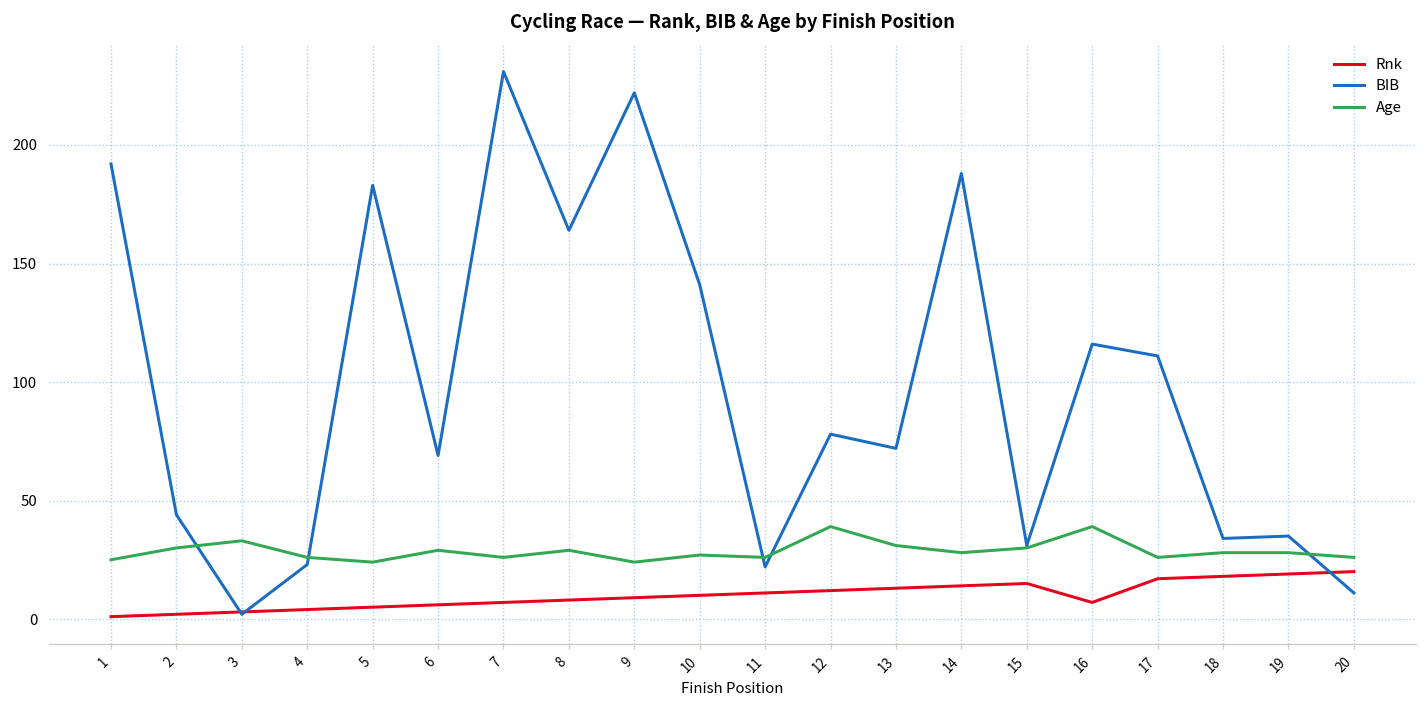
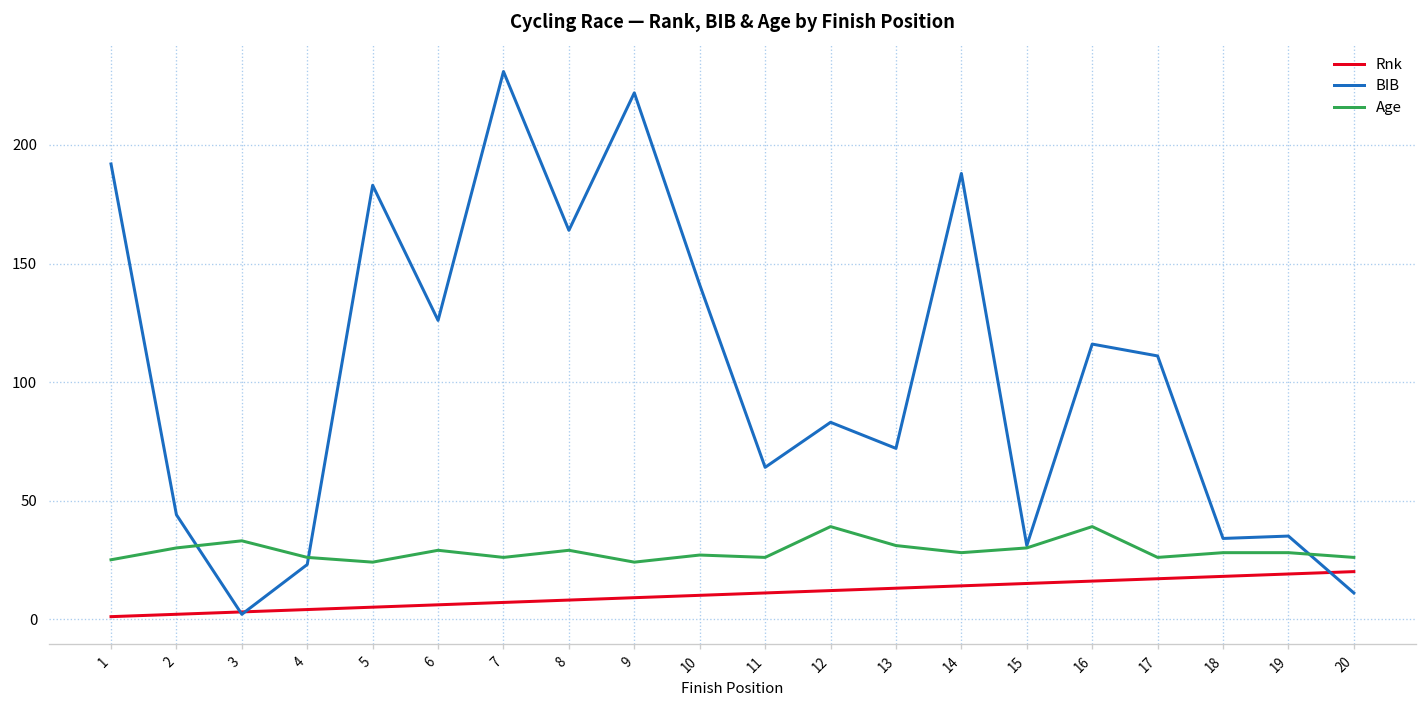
  {
    "Rnk": {
      "1": 1,
      "2": 2,
      "4": 4,
      "5": 5,
      "6": 6,
      "7": 7,
      "8": 8,
      "9": 9,
      "10": 10,
      "11": 11,
      "12": 12,
      "13": 13,
      "14": 14,
      "15": 15,
-     "16": 7,
+     "16": 16,
      "17": 17,
      "18": 18,
      "19": 19,
      "20": 20
    },
    "BIB": {
      "1": 192,
      "2": 44,
      "4": 23,
      "5": 183,
-     "6": 69,
+     "6": 126,
      "7": 231,
      "8": 164,
      "9": 222,
      "10": 141,
-     "11": 22,
-     "12": 78,
+     "11": 64,
+     "12": 83,
      "13": 72,
      "14": 188,
      "16": 116,
      "17": 111,
      "18": 34,
      "19": 35,
      "20": 11
    },
    "Age": {
      "1": 25,
      "2": 30,
      "3": 33,
      "4": 26,
      "5": 24,
      "6": 29,
      "7": 26,
      "8": 29,
      "9": 24,
      "10": 27,
      "11": 26,
      "12": 39,
      "13": 31,
      "14": 28,
      "16": 39,
      "17": 26,
      "18": 28,
      "19": 28,
      "20": 26
    }
  }
